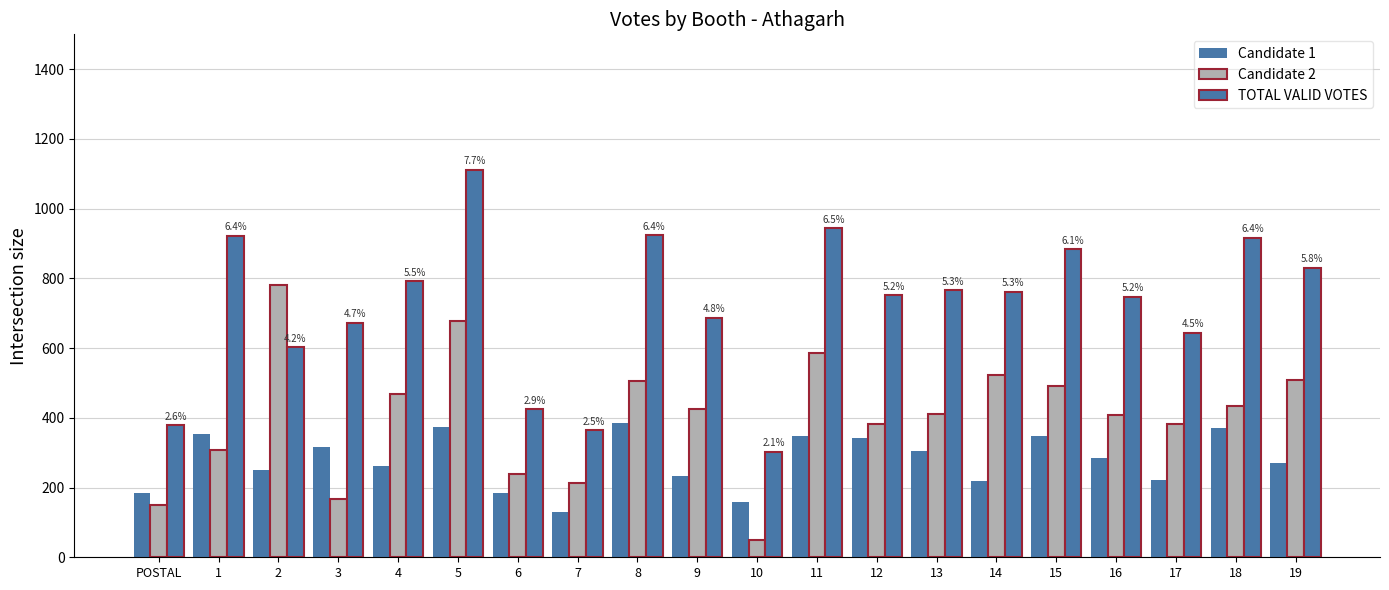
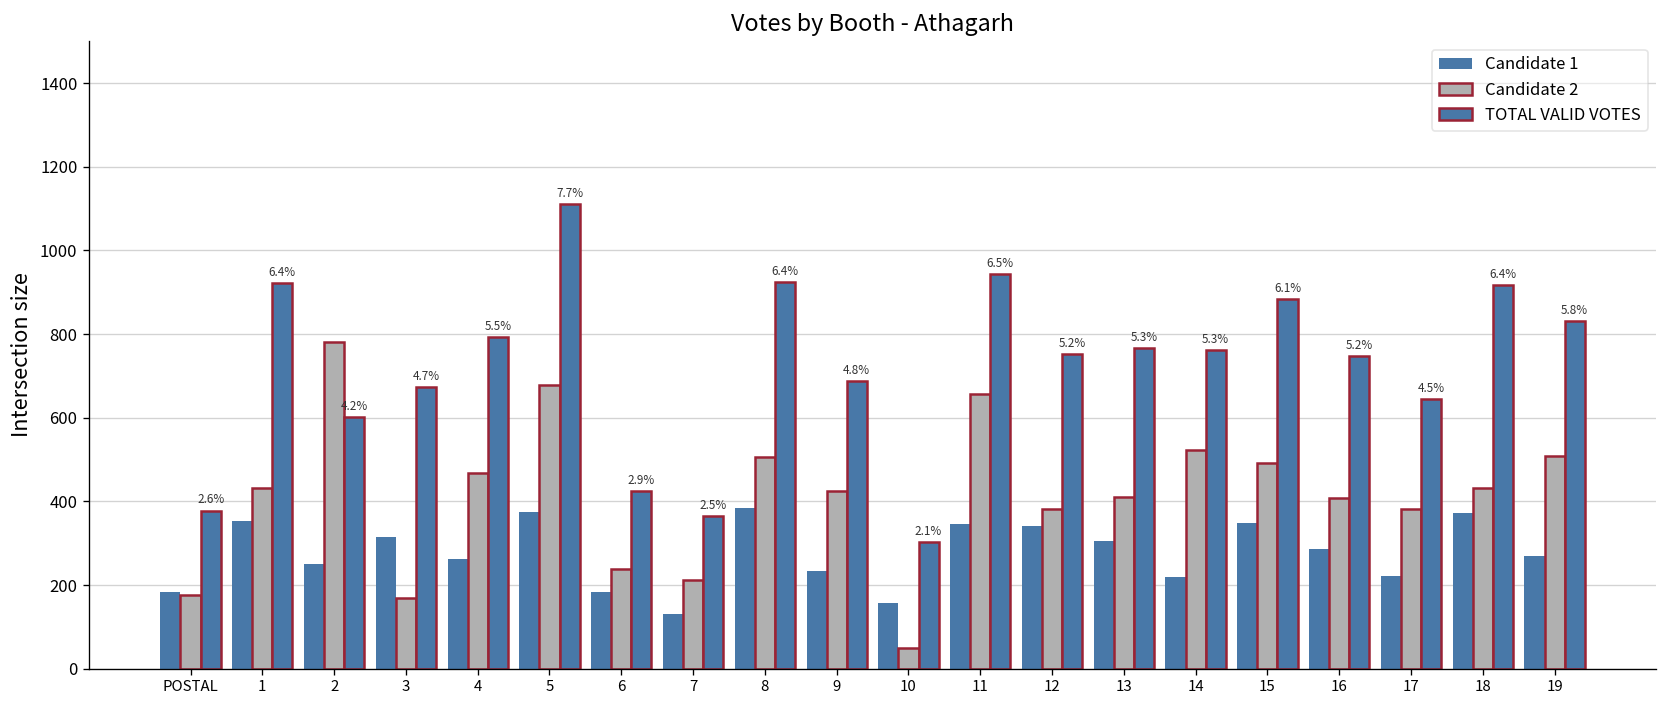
  {
    "Candidate 2": {
-     "POSTAL": 150,
-     "1": 310,
+     "POSTAL": 180,
+     "1": 430,
      "2": 780,
      "3": 170,
      "4": 470,
      "5": 680,
      "6": 240,
      "7": 210,
      "8": 510,
      "9": 430,
      "10": 50,
-     "11": 590,
+     "11": 660,
      "12": 380,
      "13": 410,
      "14": 520,
      "15": 490,
      "16": 410,
      "17": 380,
      "18": 430,
      "19": 510
    }
  }
